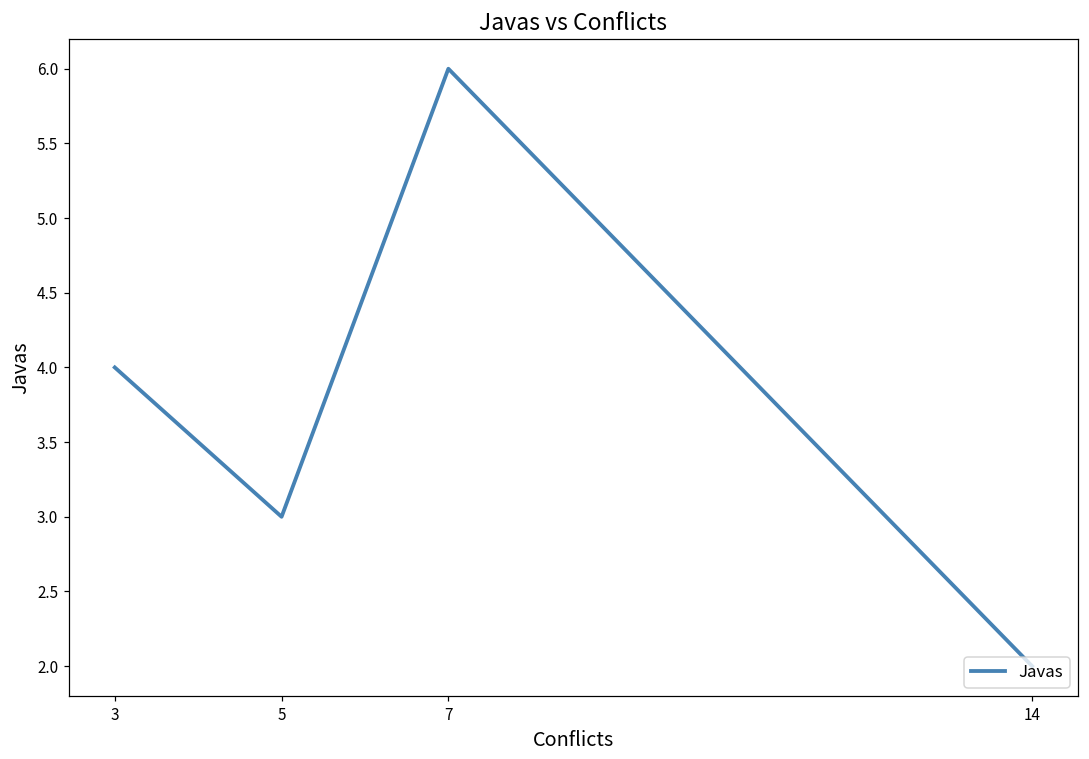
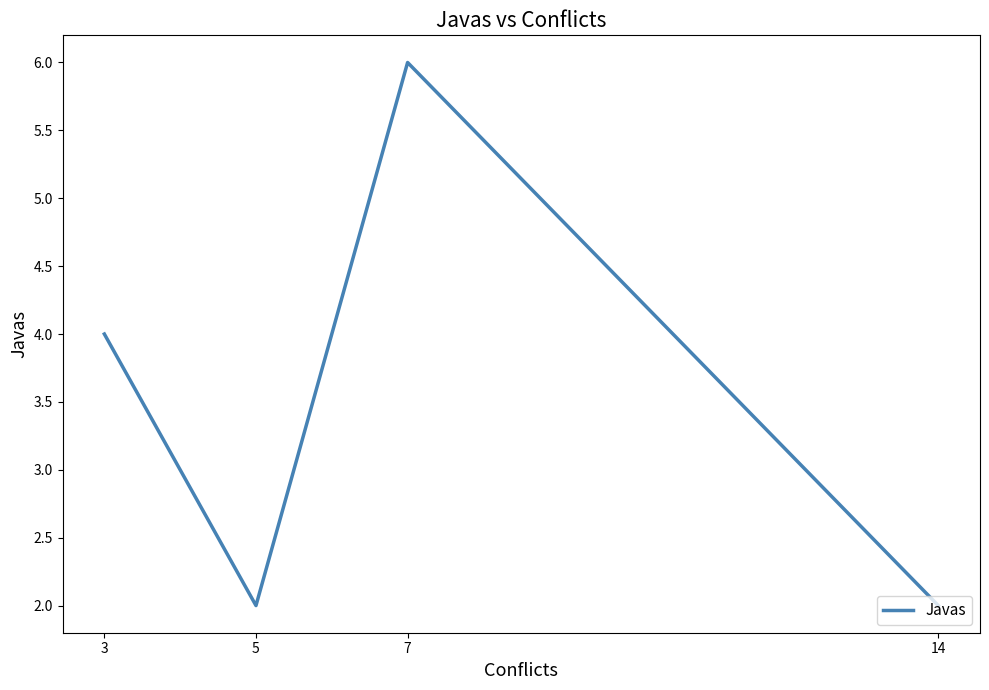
  {
    "3": 4,
-   "5": 3,
+   "5": 2,
    "7": 6
  }
